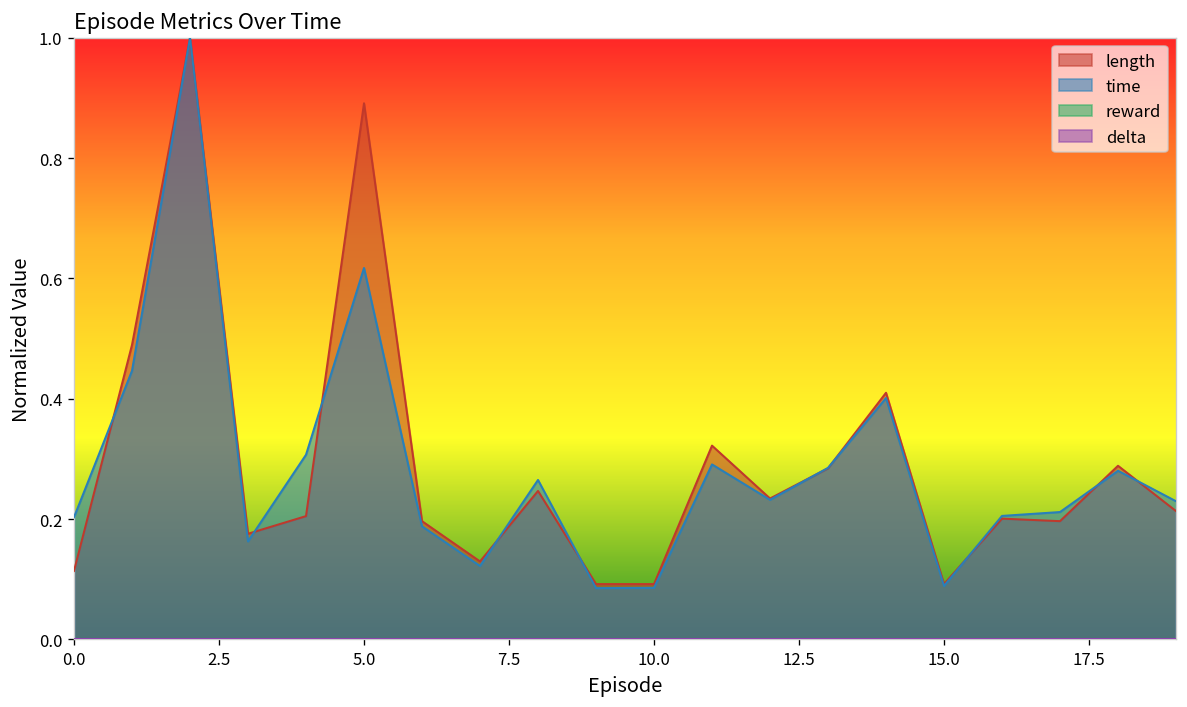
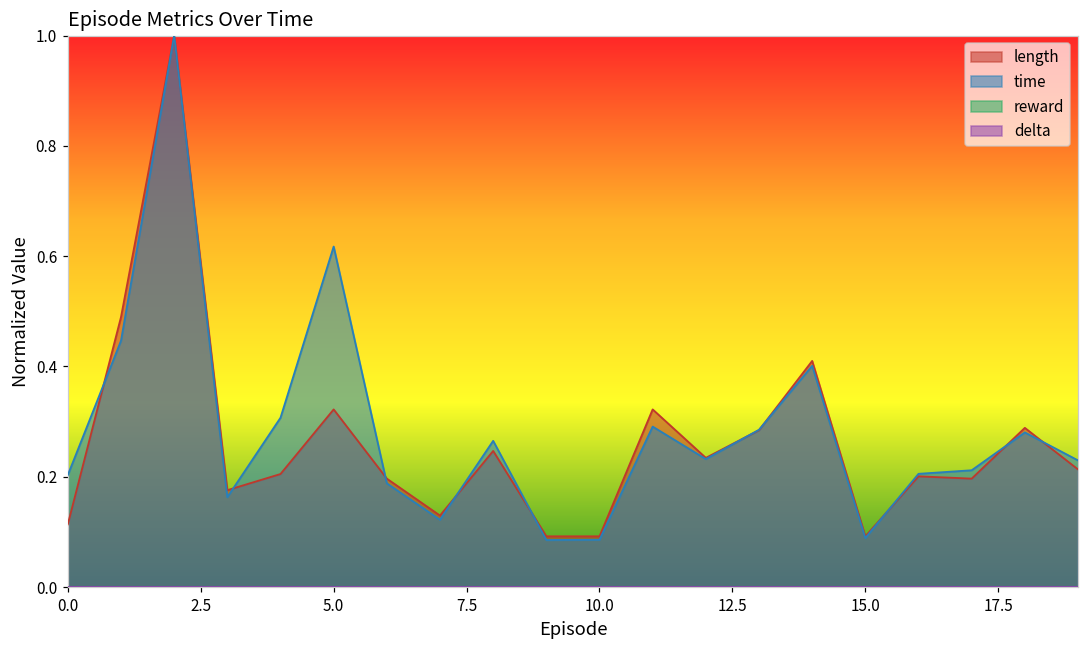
  {
    "length": {
      "0.0": 0.11,
-     "5.0": 0.89,
+     "5.0": 0.32,
      "10.0": 0.09
    },
    "time": {
      "0.0": 0.20,
      "5.0": 0.62,
      "10.0": 0.09
    },
    "delta": {
      "0.0": 0.00,
      "5.0": 0.00,
      "10.0": 0.00,
      "15.0": 0.00
    }
  }
